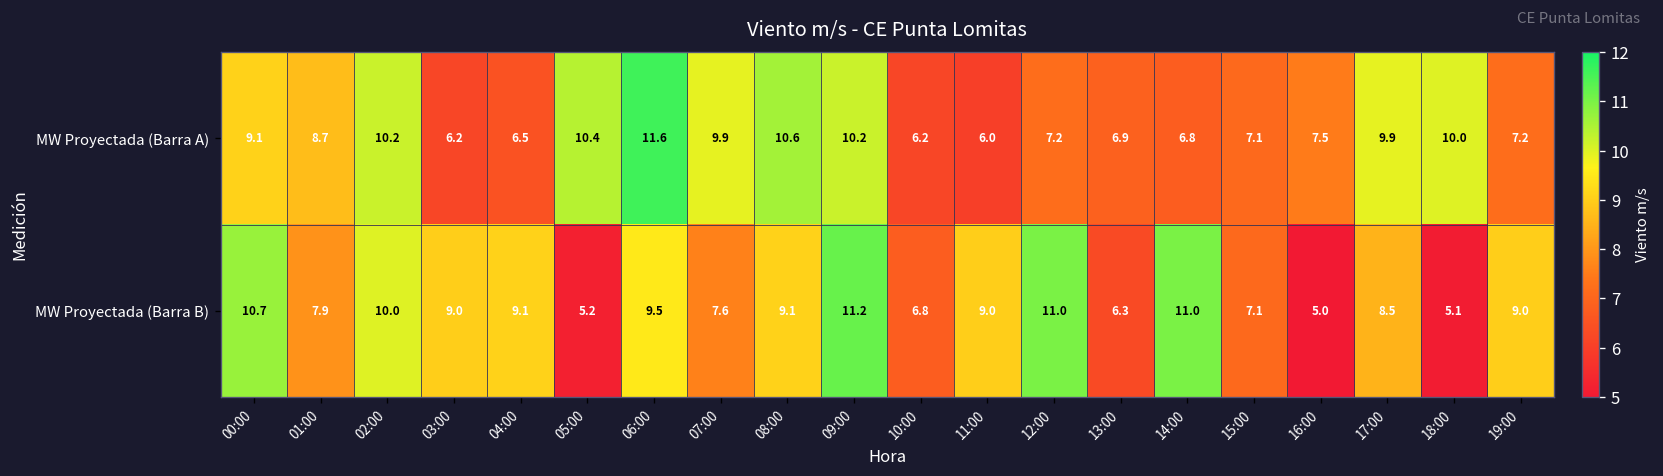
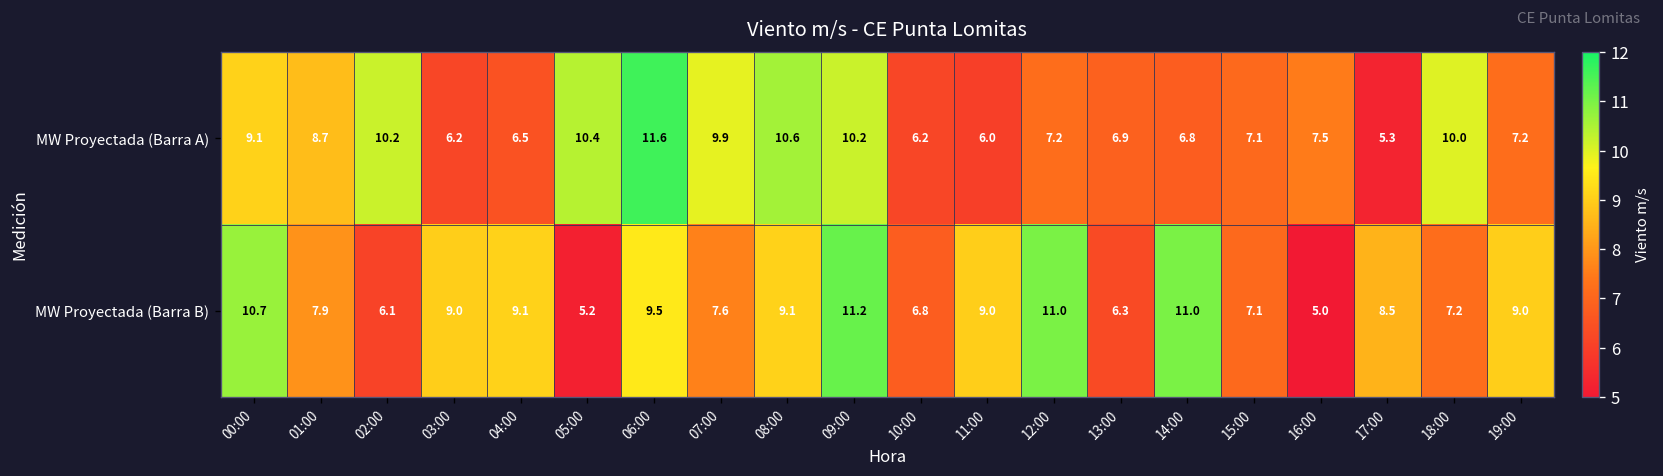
  {
    "MW Proyectada (Barra A)": {
      "00:00": 9.1,
      "01:00": 8.7,
      "02:00": 10.2,
      "03:00": 6.2,
      "04:00": 6.5,
      "05:00": 10.4,
      "06:00": 11.6,
      "07:00": 9.9,
      "08:00": 10.6,
      "09:00": 10.2,
      "10:00": 6.2,
      "11:00": 6.0,
      "12:00": 7.2,
      "13:00": 6.9,
      "14:00": 6.8,
      "15:00": 7.1,
      "16:00": 7.5,
-     "17:00": 9.9,
+     "17:00": 5.3,
      "18:00": 10.0,
      "19:00": 7.2
    },
    "MW Proyectada (Barra B)": {
      "00:00": 10.7,
      "01:00": 7.9,
-     "02:00": 10.0,
+     "02:00": 6.1,
      "03:00": 9.0,
      "04:00": 9.1,
      "05:00": 5.2,
      "06:00": 9.5,
      "07:00": 7.6,
      "08:00": 9.1,
      "09:00": 11.2,
      "10:00": 6.8,
      "11:00": 9.0,
      "12:00": 11.0,
      "13:00": 6.3,
      "14:00": 11.0,
      "15:00": 7.1,
      "16:00": 5.0,
      "17:00": 8.5,
-     "18:00": 5.1,
+     "18:00": 7.2,
      "19:00": 9.0
    }
  }
